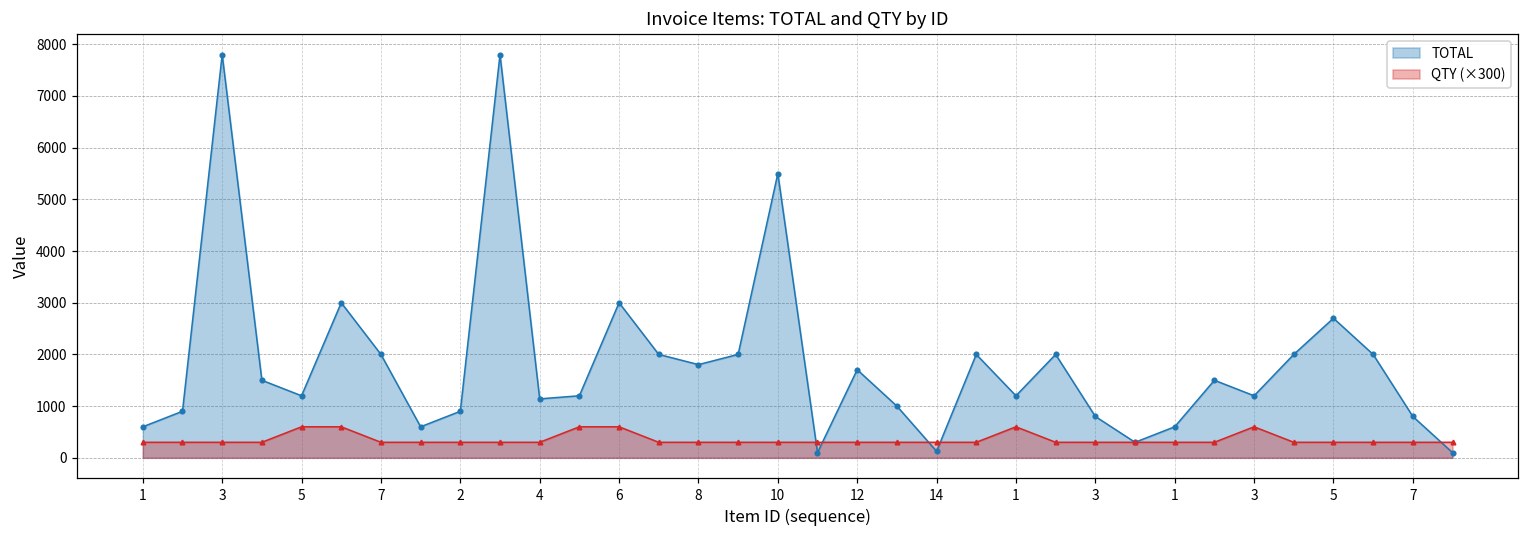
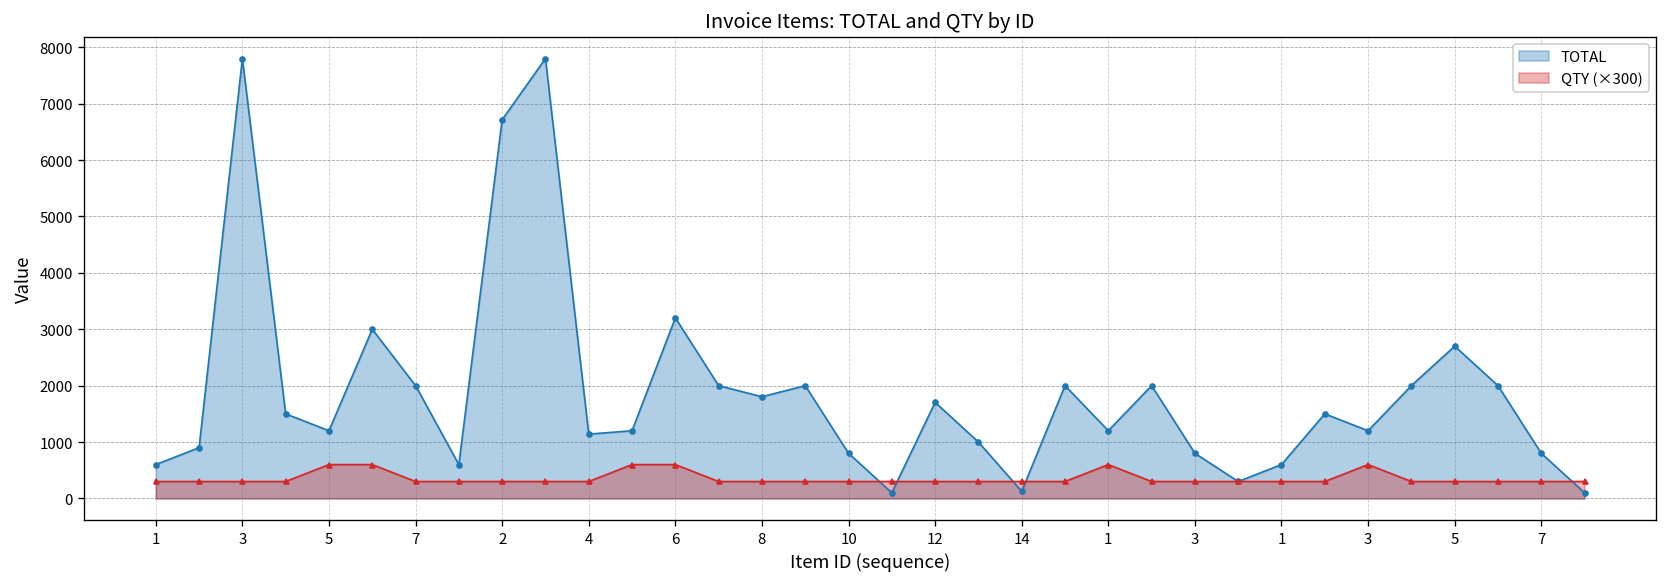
  {
    "TOTAL": {
-     "2": 900,
+     "2": 6700,
      "4": 1100,
-     "6": 3000,
+     "6": 3200,
      "8": 1800,
-     "10": 5500,
+     "10": 800,
      "12": 1700,
      "14": 100
    },
    "QTY (×300)": {
      "2": 300,
      "4": 300,
      "6": 600,
      "8": 300,
      "10": 300,
      "12": 300,
      "14": 300
    }
  }
